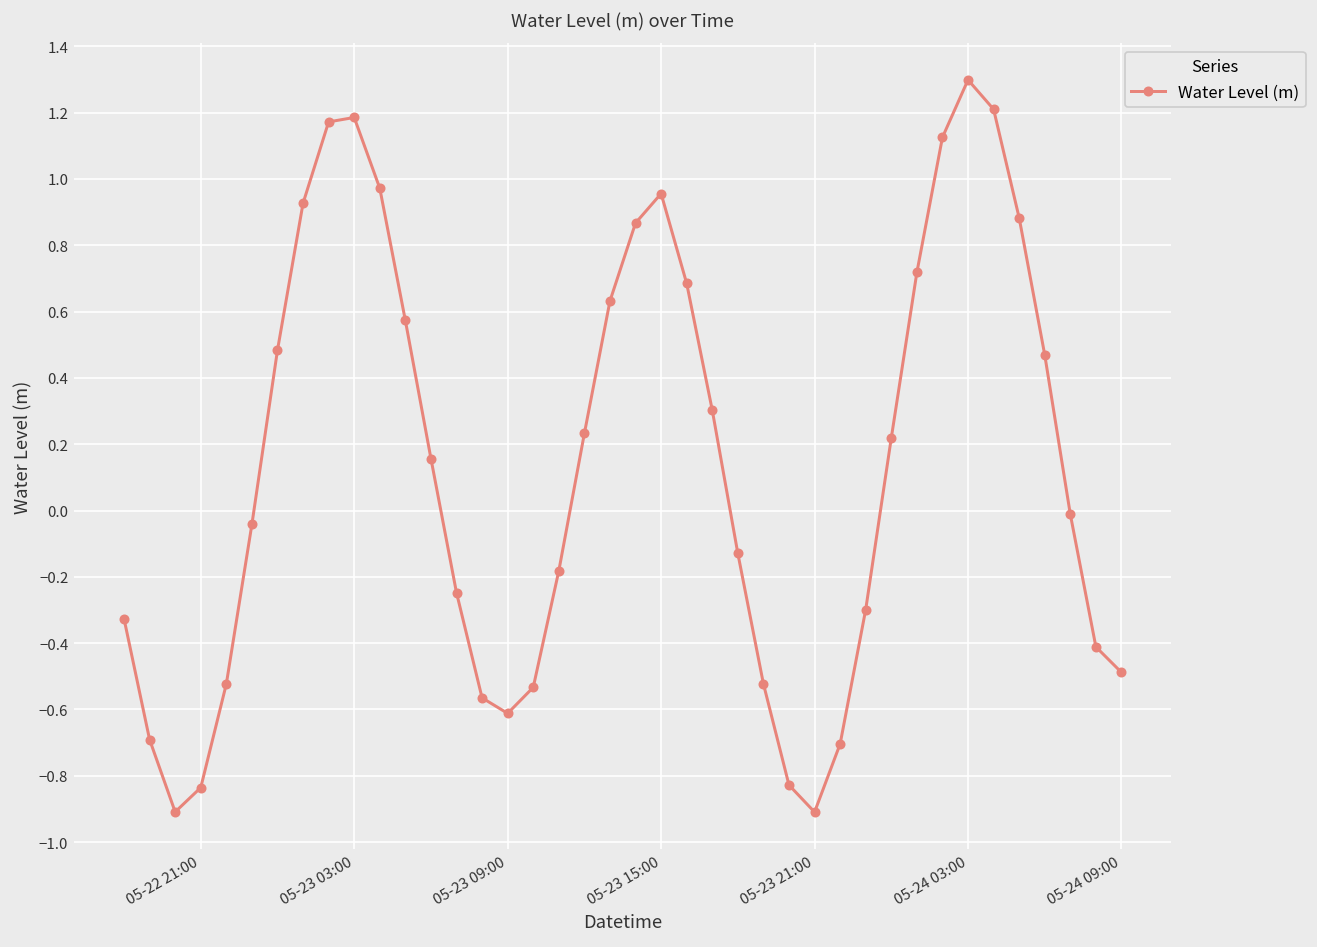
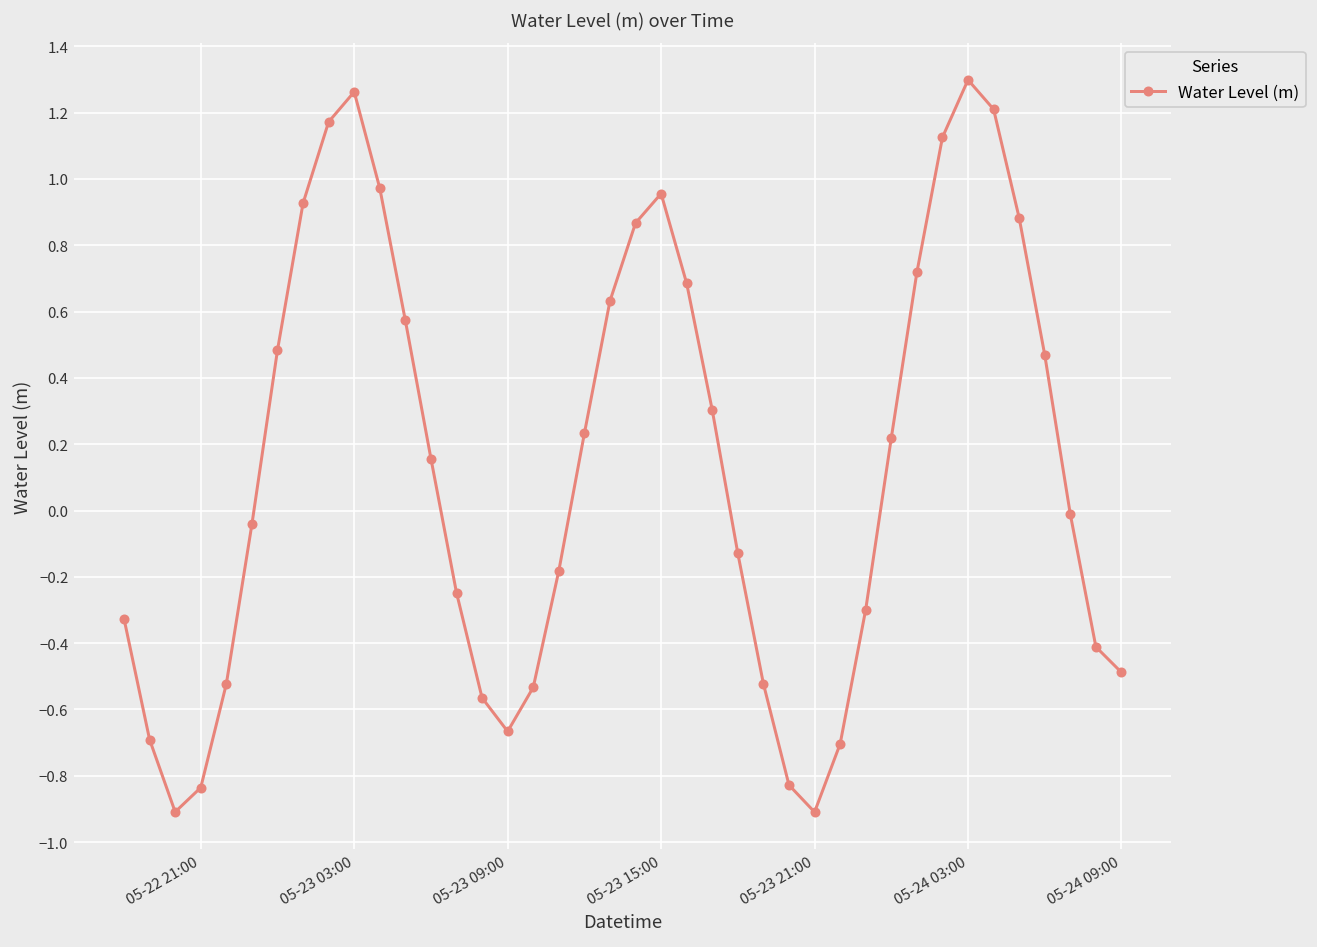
  {
    "05-22 21:00": -0.84,
-   "05-23 03:00": 1.19,
-   "05-23 09:00": -0.61,
+   "05-23 03:00": 1.26,
+   "05-23 09:00": -0.67,
    "05-23 15:00": 0.96,
    "05-23 21:00": -0.91,
    "05-24 03:00": 1.30,
    "05-24 09:00": -0.49
  }
